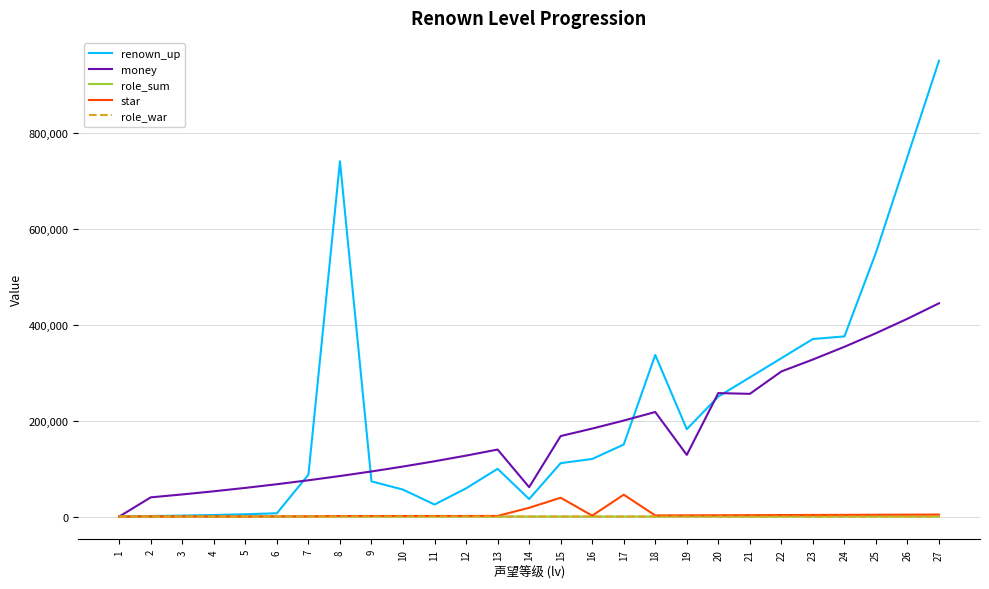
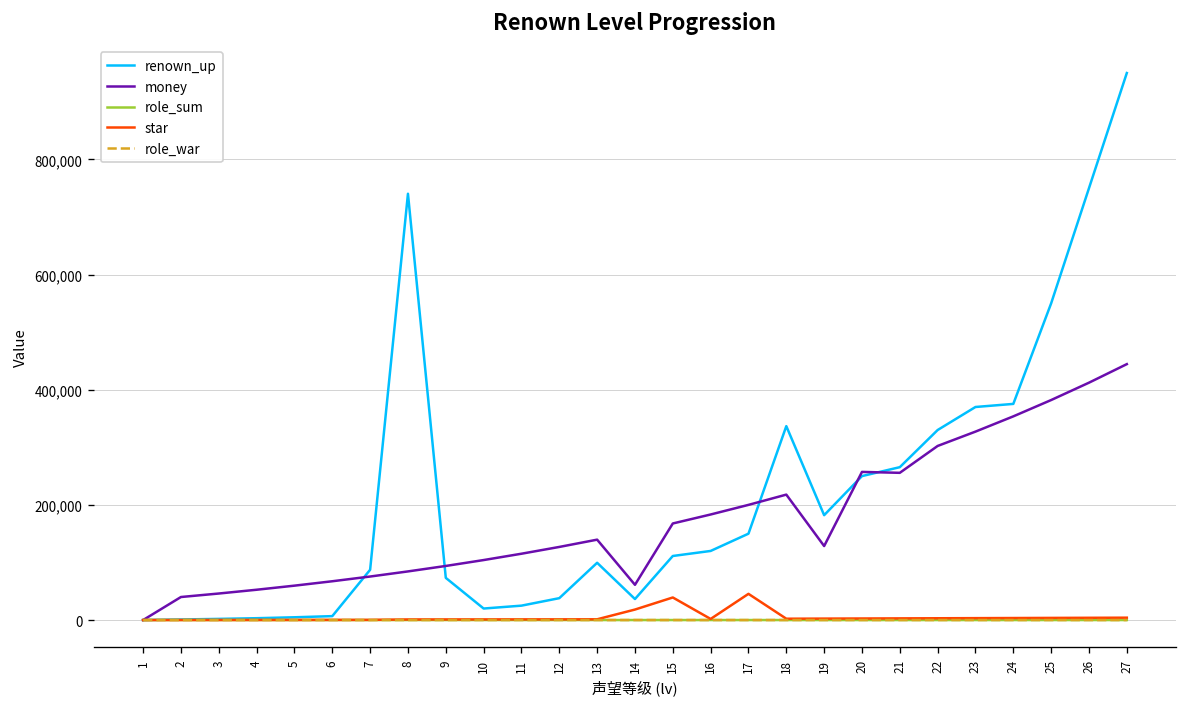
  {
    "renown_up": {
      "6": "10,000",
      "7": "90,000",
      "8": "740,000",
      "9": "70,000",
-     "10": "60,000",
+     "10": "20,000",
      "11": "30,000",
-     "12": "60,000",
+     "12": "40,000",
      "13": "100,000",
      "14": "40,000",
      "15": "110,000",
      "16": "120,000",
      "17": "150,000",
      "18": "340,000",
      "19": "180,000",
      "20": "250,000",
-     "21": "290,000",
+     "21": "270,000",
      "22": "330,000",
      "23": "370,000",
      "24": "380,000",
      "25": "550,000",
      "26": "750,000",
      "27": "950,000"
    },
    "money": {
      "2": "40,000",
      "3": "50,000",
      "4": "50,000",
      "5": "60,000",
      "6": "70,000",
      "7": "80,000",
      "8": "80,000",
      "9": "90,000",
      "10": "100,000",
      "11": "120,000",
      "12": "130,000",
      "13": "140,000",
      "14": "60,000",
      "15": "170,000",
      "16": "180,000",
      "17": "200,000",
      "18": "220,000",
      "19": "130,000",
      "20": "260,000",
      "21": "260,000",
      "22": "300,000",
      "23": "330,000",
      "24": "350,000",
      "25": "380,000",
      "26": "410,000",
      "27": "440,000"
    },
    "role_war": {
      "14": "0",
      "15": "0",
      "17": "0"
    },
    "star": {
      "14": "20,000",
      "15": "40,000",
      "17": "50,000"
    }
  }
